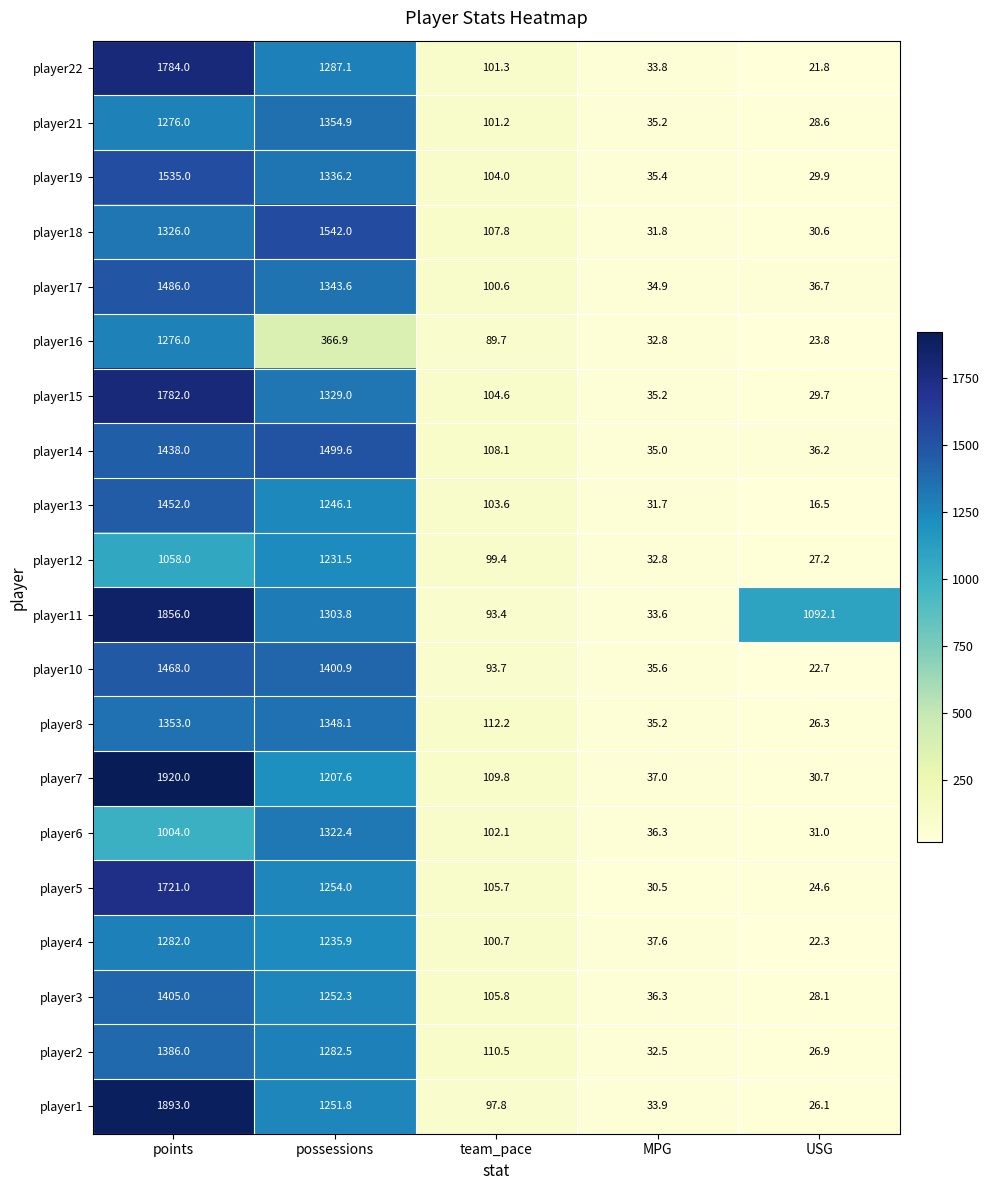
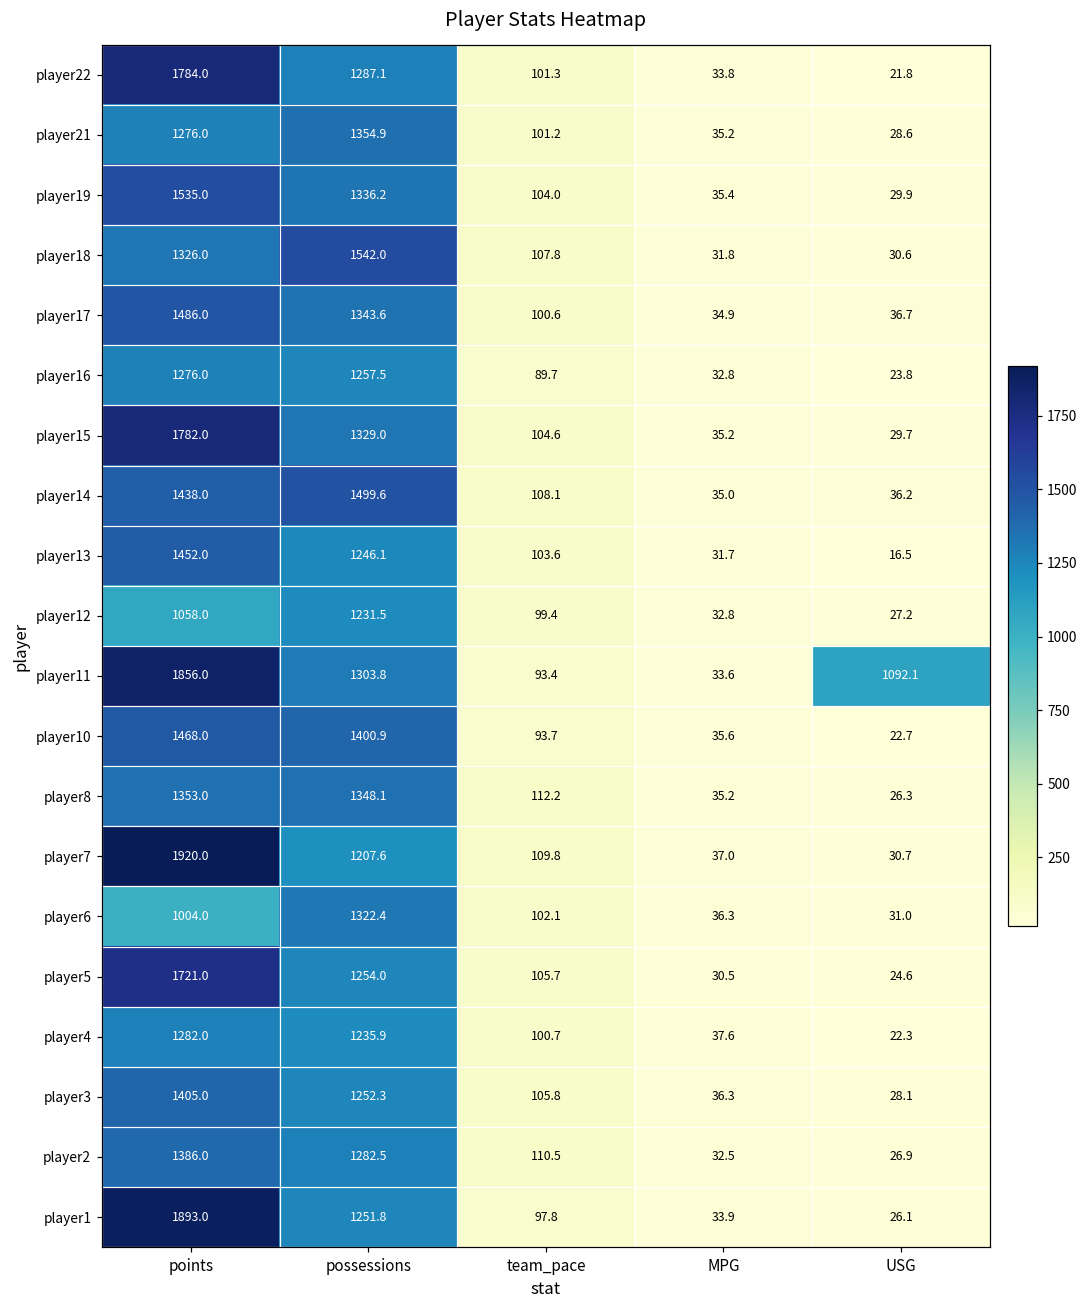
  {
    "player22": {
      "points": 1784.0,
      "possessions": 1287.1,
      "team_pace": 101.3,
      "MPG": 33.8,
      "USG": 21.8
    },
    "player21": {
      "points": 1276.0,
      "possessions": 1354.9,
      "team_pace": 101.2,
      "MPG": 35.2,
      "USG": 28.6
    },
    "player19": {
      "points": 1535.0,
      "possessions": 1336.2,
      "team_pace": 104.0,
      "MPG": 35.4,
      "USG": 29.9
    },
    "player18": {
      "points": 1326.0,
      "possessions": 1542.0,
      "team_pace": 107.8,
      "MPG": 31.8,
      "USG": 30.6
    },
    "player17": {
      "points": 1486.0,
      "possessions": 1343.6,
      "team_pace": 100.6,
      "MPG": 34.9,
      "USG": 36.7
    },
    "player16": {
      "points": 1276.0,
-     "possessions": 366.9,
+     "possessions": 1257.5,
      "team_pace": 89.7,
      "MPG": 32.8,
      "USG": 23.8
    },
    "player15": {
      "points": 1782.0,
      "possessions": 1329.0,
      "team_pace": 104.6,
      "MPG": 35.2,
      "USG": 29.7
    },
    "player14": {
      "points": 1438.0,
      "possessions": 1499.6,
      "team_pace": 108.1,
      "MPG": 35.0,
      "USG": 36.2
    },
    "player13": {
      "points": 1452.0,
      "possessions": 1246.1,
      "team_pace": 103.6,
      "MPG": 31.7,
      "USG": 16.5
    },
    "player12": {
      "points": 1058.0,
      "possessions": 1231.5,
      "team_pace": 99.4,
      "MPG": 32.8,
      "USG": 27.2
    },
    "player11": {
      "points": 1856.0,
      "possessions": 1303.8,
      "team_pace": 93.4,
      "MPG": 33.6,
      "USG": 1092.1
    },
    "player10": {
      "points": 1468.0,
      "possessions": 1400.9,
      "team_pace": 93.7,
      "MPG": 35.6,
      "USG": 22.7
    },
    "player8": {
      "points": 1353.0,
      "possessions": 1348.1,
      "team_pace": 112.2,
      "MPG": 35.2,
      "USG": 26.3
    },
    "player7": {
      "points": 1920.0,
      "possessions": 1207.6,
      "team_pace": 109.8,
      "MPG": 37.0,
      "USG": 30.7
    },
    "player6": {
      "points": 1004.0,
      "possessions": 1322.4,
      "team_pace": 102.1,
      "MPG": 36.3,
      "USG": 31.0
    },
    "player5": {
      "points": 1721.0,
      "possessions": 1254.0,
      "team_pace": 105.7,
      "MPG": 30.5,
      "USG": 24.6
    },
    "player4": {
      "points": 1282.0,
      "possessions": 1235.9,
      "team_pace": 100.7,
      "MPG": 37.6,
      "USG": 22.3
    },
    "player3": {
      "points": 1405.0,
      "possessions": 1252.3,
      "team_pace": 105.8,
      "MPG": 36.3,
      "USG": 28.1
    },
    "player2": {
      "points": 1386.0,
      "possessions": 1282.5,
      "team_pace": 110.5,
      "MPG": 32.5,
      "USG": 26.9
    },
    "player1": {
      "points": 1893.0,
      "possessions": 1251.8,
      "team_pace": 97.8,
      "MPG": 33.9,
      "USG": 26.1
    }
  }
